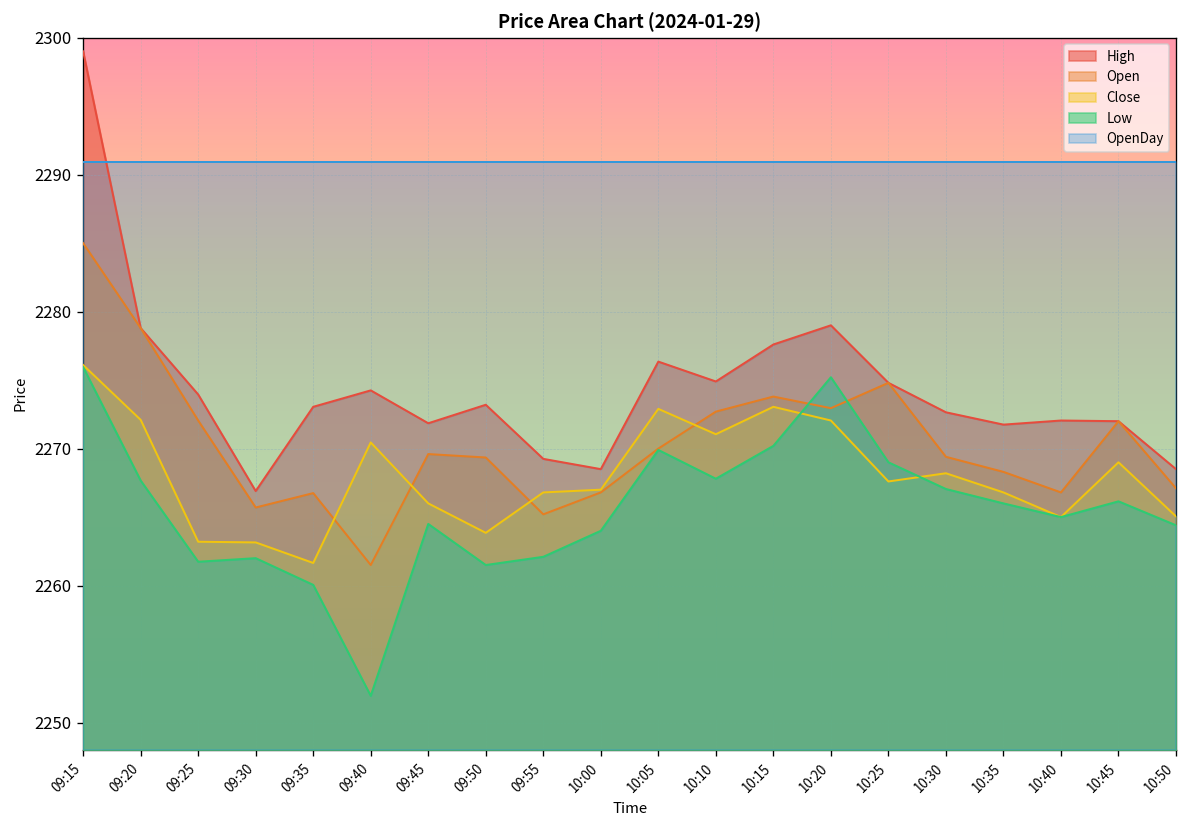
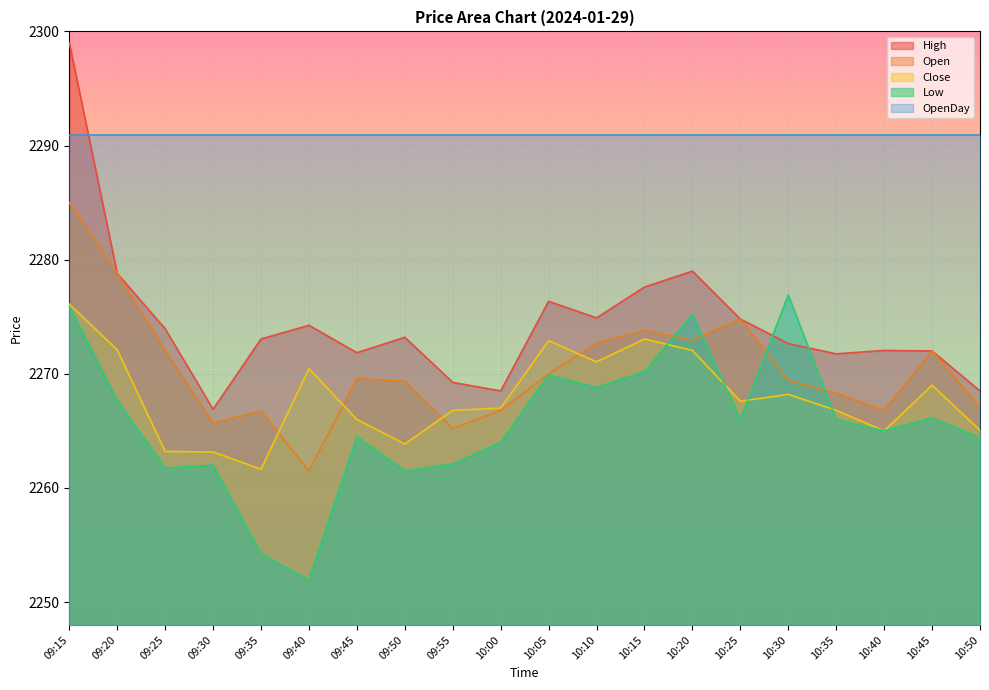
  {
    "Low": {
      "09:20": 2267.7,
      "09:25": 2261.7,
      "09:30": 2262.0,
-     "09:35": 2260.1,
+     "09:35": 2254.2,
      "09:40": 2252.0,
      "09:45": 2264.5,
      "09:50": 2261.5,
      "09:55": 2262.1,
      "10:00": 2264.0,
-     "10:10": 2267.8,
+     "10:10": 2268.8,
      "10:15": 2270.2,
      "10:20": 2275.2,
-     "10:25": 2269,
-     "10:30": 2267.1,
+     "10:25": 2266,
+     "10:30": 2276.9,
      "10:35": 2266.0,
      "10:45": 2266.2,
      "10:50": 2264.4
    },
    "OpenDay": {
      "09:15": 2291.0,
      "09:20": 2291.0,
      "09:25": 2291.0,
      "09:30": 2291.0,
      "09:35": 2291.0,
      "09:40": 2291.0,
      "09:45": 2291.0,
      "09:50": 2291.0,
      "09:55": 2291.0,
      "10:00": 2291.0,
      "10:05": 2291.0,
      "10:10": 2291.0,
      "10:15": 2291.0,
      "10:20": 2291.0,
      "10:25": 2291.0,
      "10:30": 2291.0,
      "10:35": 2291.0,
      "10:40": 2291.0,
      "10:45": 2291.0,
      "10:50": 2291.0
    }
  }
